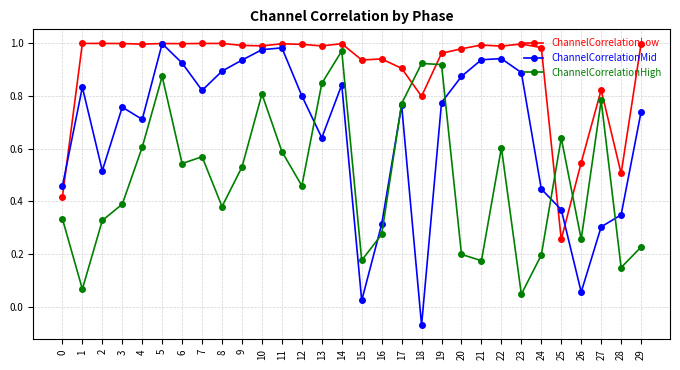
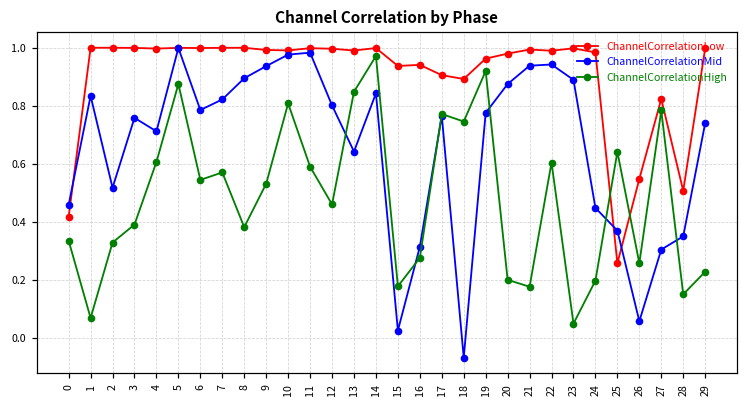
  {
    "ChannelCorrelationLow": {
      "0": 0.42,
      "1": 1.00,
      "2": 1.00,
      "3": 1.00,
      "4": 1.00,
      "6": 1.00,
      "7": 1.00,
      "8": 1.00,
      "9": 0.99,
      "10": 0.99,
      "11": 1.00,
      "12": 1.00,
      "13": 0.99,
      "14": 1.00,
      "15": 0.94,
      "16": 0.94,
      "17": 0.91,
-     "18": 0.80,
+     "18": 0.89,
      "19": 0.96,
      "20": 0.98,
      "21": 0.99,
      "22": 0.99,
      "23": 1.00,
      "24": 0.98,
      "25": 0.26,
      "26": 0.55,
      "27": 0.82,
      "28": 0.51,
      "29": 1.00
    },
    "ChannelCorrelationMid": {
      "0": 0.46,
      "1": 0.83,
      "2": 0.52,
      "3": 0.76,
      "4": 0.71,
-     "6": 0.93,
+     "6": 0.79,
      "7": 0.82,
      "8": 0.89,
      "9": 0.94,
      "10": 0.98,
      "11": 0.98,
      "12": 0.80,
      "13": 0.64,
      "14": 0.84,
      "15": 0.02,
      "16": 0.31,
      "18": -0.07,
      "19": 0.78,
      "20": 0.87,
      "21": 0.94,
      "22": 0.94,
      "23": 0.89,
      "24": 0.45,
      "25": 0.37,
      "26": 0.06,
      "27": 0.30,
      "28": 0.35,
      "29": 0.74
    },
    "ChannelCorrelationHigh": {
      "0": 0.33,
      "1": 0.07,
      "2": 0.33,
      "3": 0.39,
      "4": 0.61,
      "5": 0.87,
      "6": 0.54,
      "7": 0.57,
      "8": 0.38,
      "9": 0.53,
      "10": 0.81,
      "11": 0.59,
      "12": 0.46,
      "13": 0.85,
      "14": 0.97,
      "15": 0.18,
      "16": 0.28,
-     "18": 0.92,
+     "18": 0.75,
      "19": 0.92,
      "20": 0.20,
      "21": 0.18,
      "22": 0.60,
      "23": 0.05,
      "24": 0.20,
      "25": 0.64,
      "26": 0.26,
      "27": 0.78,
      "28": 0.15,
      "29": 0.23
    }
  }
